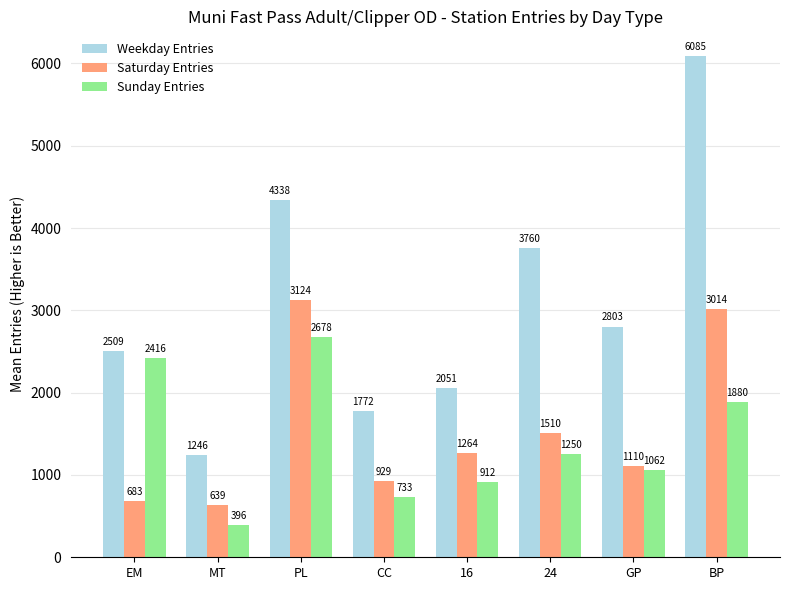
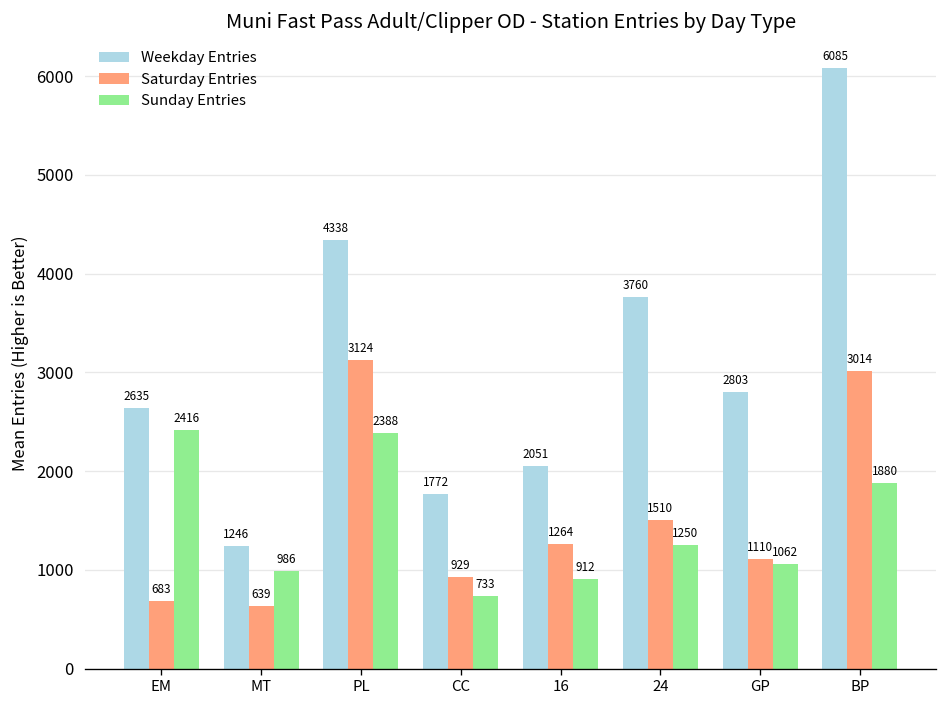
  {
    "Weekday Entries": {
-     "EM": 2509,
+     "EM": 2635,
      "MT": 1246,
      "PL": 4338,
      "CC": 1772,
      "16": 2051,
      "24": 3760,
      "GP": 2803,
      "BP": 6085
    },
    "Saturday Entries": {
      "EM": 683,
      "MT": 639,
      "PL": 3124,
      "CC": 929,
      "16": 1264,
      "24": 1510,
      "GP": 1110,
      "BP": 3014
    },
    "Sunday Entries": {
      "EM": 2416,
-     "MT": 396,
-     "PL": 2678,
+     "MT": 986,
+     "PL": 2388,
      "CC": 733,
      "16": 912,
      "24": 1250,
      "GP": 1062,
      "BP": 1880
    }
  }
